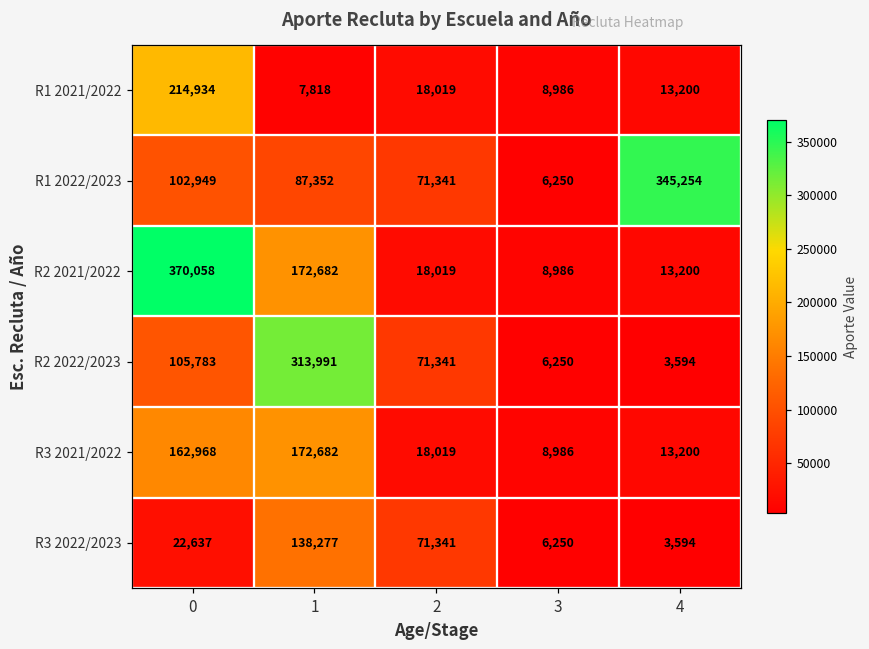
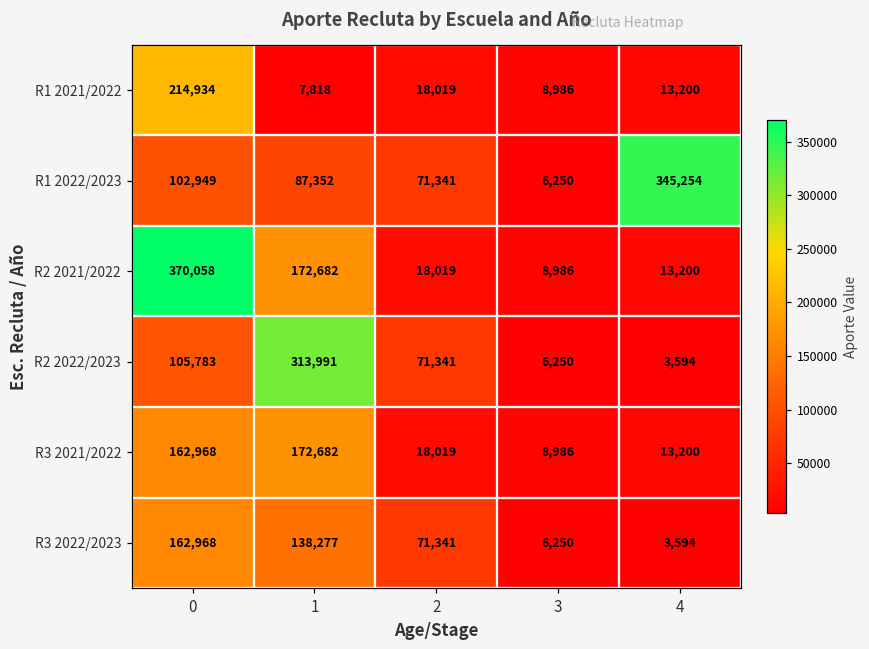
  {
    "R1 2021/2022": {
      "0": "214,934",
      "1": "7,818",
      "2": "18,019",
      "3": "8,986",
      "4": "13,200"
    },
    "R1 2022/2023": {
      "0": "102,949",
      "1": "87,352",
      "2": "71,341",
      "3": "6,250",
      "4": "345,254"
    },
    "R2 2021/2022": {
      "0": "370,058",
      "1": "172,682",
      "2": "18,019",
      "3": "8,986",
      "4": "13,200"
    },
    "R2 2022/2023": {
      "0": "105,783",
      "1": "313,991",
      "2": "71,341",
      "3": "6,250",
      "4": "3,594"
    },
    "R3 2021/2022": {
      "0": "162,968",
      "1": "172,682",
      "2": "18,019",
      "3": "8,986",
      "4": "13,200"
    },
    "R3 2022/2023": {
-     "0": "22,637",
+     "0": "162,968",
      "1": "138,277",
      "2": "71,341",
      "3": "6,250",
      "4": "3,594"
    }
  }
